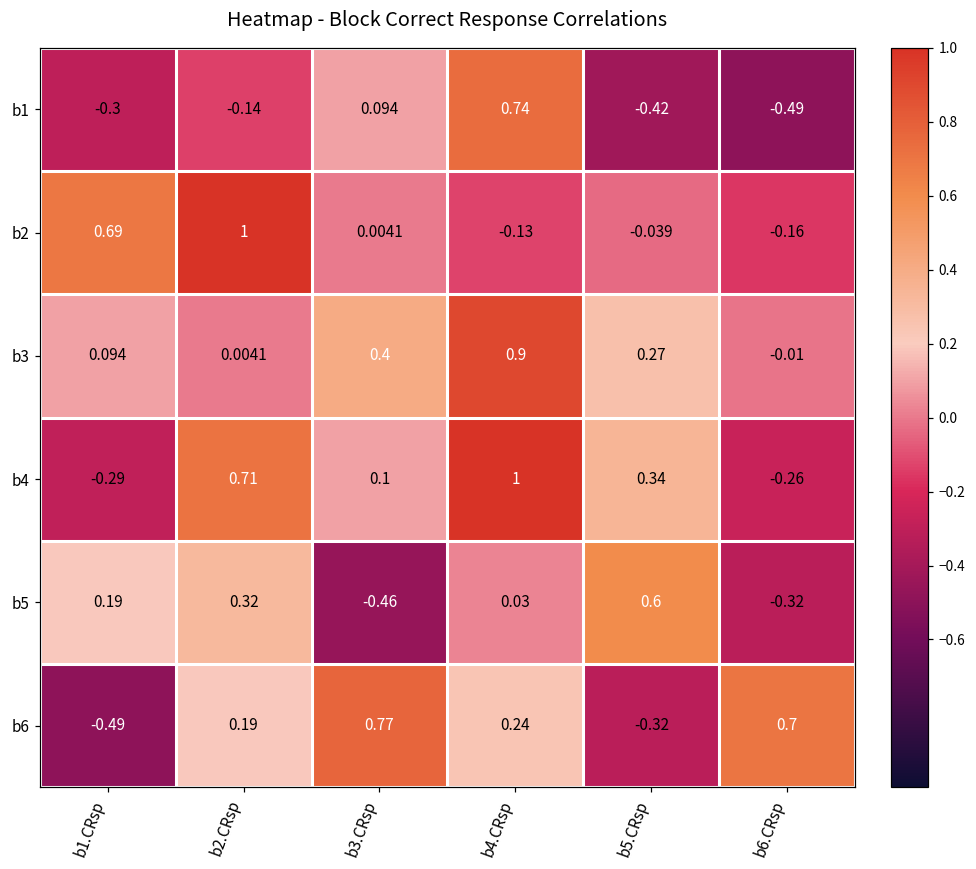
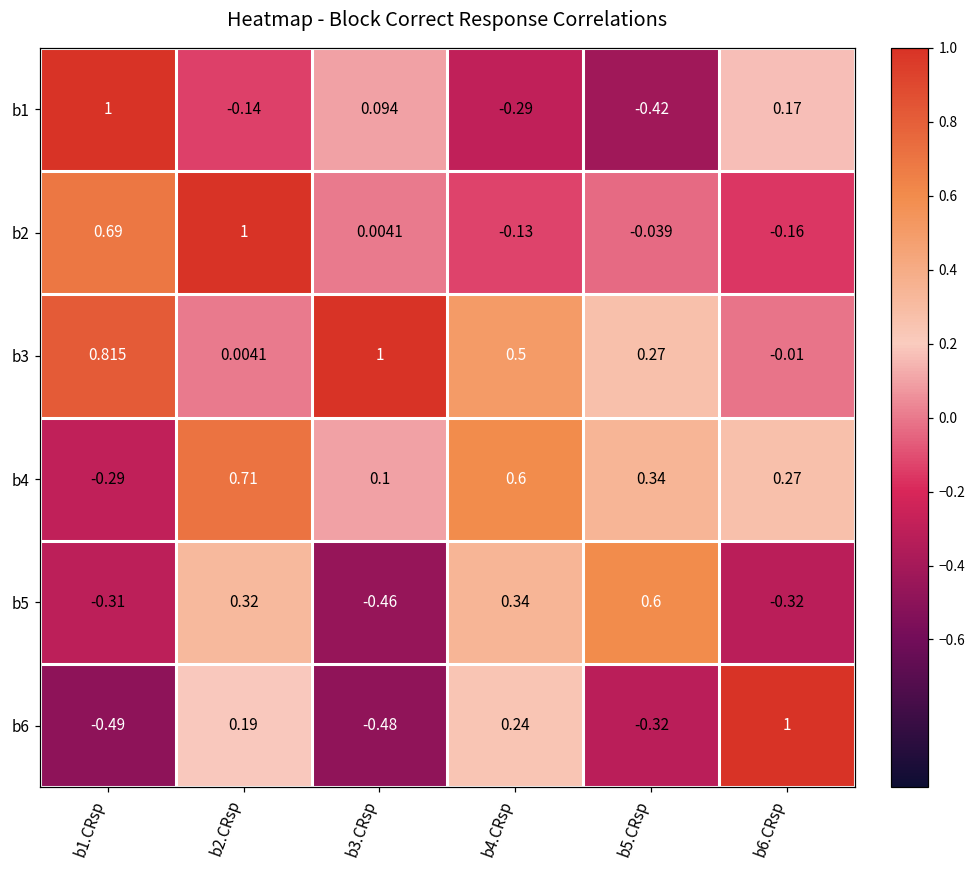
  {
    "b1": {
-     "b1.CRsp": -0.3,
+     "b1.CRsp": 1,
      "b2.CRsp": -0.14,
      "b3.CRsp": 0.094,
-     "b4.CRsp": 0.74,
+     "b4.CRsp": -0.29,
      "b5.CRsp": -0.42,
-     "b6.CRsp": -0.49
+     "b6.CRsp": 0.17
    },
    "b2": {
      "b1.CRsp": 0.69,
      "b2.CRsp": 1,
      "b3.CRsp": 0.0041,
      "b4.CRsp": -0.13,
      "b5.CRsp": -0.039,
      "b6.CRsp": -0.16
    },
    "b3": {
-     "b1.CRsp": 0.094,
+     "b1.CRsp": 0.815,
      "b2.CRsp": 0.0041,
-     "b3.CRsp": 0.4,
-     "b4.CRsp": 0.9,
+     "b3.CRsp": 1,
+     "b4.CRsp": 0.5,
      "b5.CRsp": 0.27,
      "b6.CRsp": -0.01
    },
    "b4": {
      "b1.CRsp": -0.29,
      "b2.CRsp": 0.71,
      "b3.CRsp": 0.1,
-     "b4.CRsp": 1,
+     "b4.CRsp": 0.6,
      "b5.CRsp": 0.34,
-     "b6.CRsp": -0.26
+     "b6.CRsp": 0.27
    },
    "b5": {
-     "b1.CRsp": 0.19,
+     "b1.CRsp": -0.31,
      "b2.CRsp": 0.32,
      "b3.CRsp": -0.46,
-     "b4.CRsp": 0.03,
+     "b4.CRsp": 0.34,
      "b5.CRsp": 0.6,
      "b6.CRsp": -0.32
    },
    "b6": {
      "b1.CRsp": -0.49,
      "b2.CRsp": 0.19,
-     "b3.CRsp": 0.77,
+     "b3.CRsp": -0.48,
      "b4.CRsp": 0.24,
      "b5.CRsp": -0.32,
-     "b6.CRsp": 0.7
+     "b6.CRsp": 1
    }
  }
